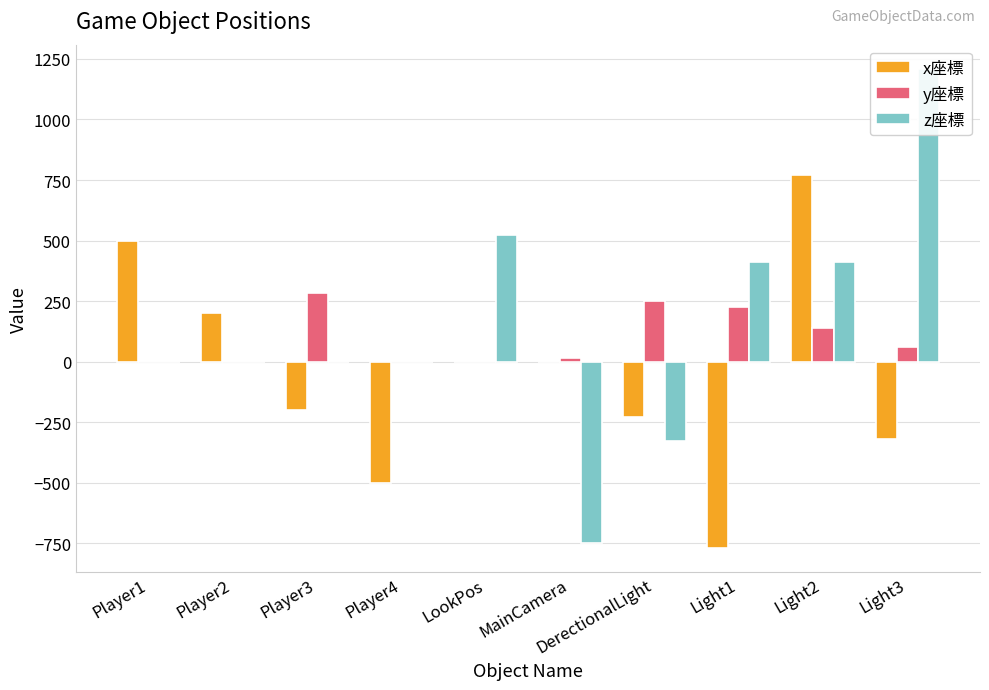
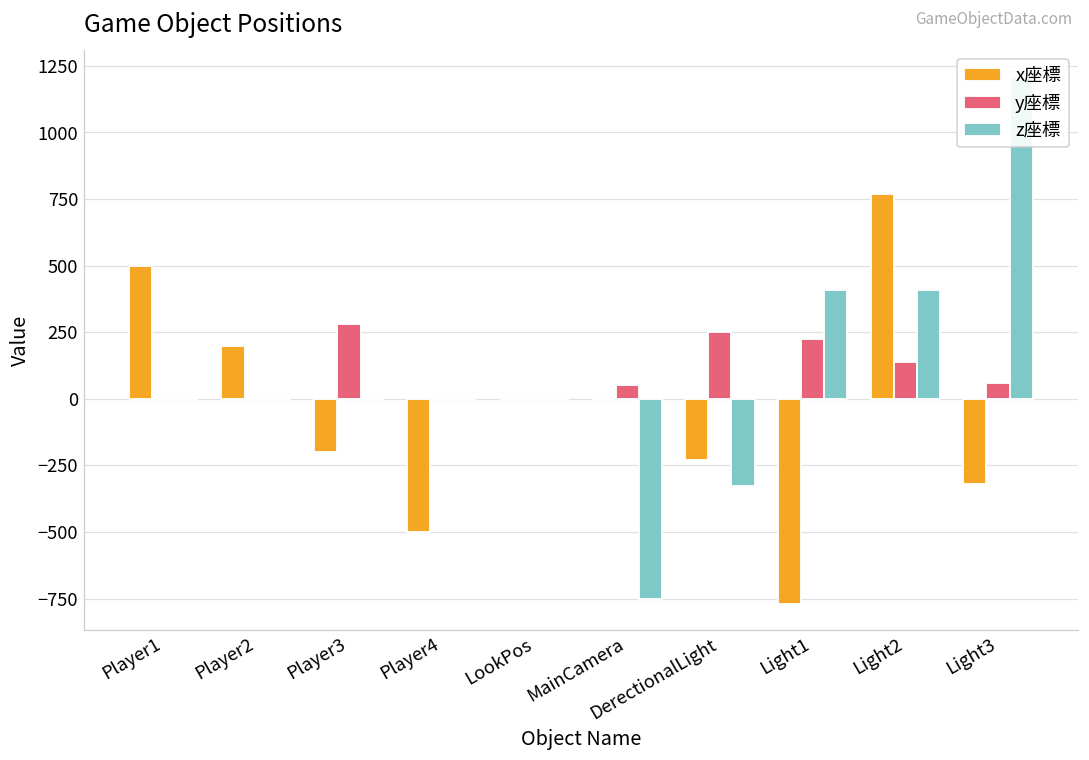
  {
    "x座標": {
      "Player1": 500,
      "Player2": 200,
      "Player3": -200,
      "Player4": -500,
      "LookPos": 0,
      "MainCamera": 0,
      "DerectionalLight": -230,
      "Light1": -770,
      "Light2": 770,
      "Light3": -320
    },
    "y座標": {
      "Player1": 0,
      "Player2": 0,
      "Player3": 280,
      "Player4": 0,
      "LookPos": 0,
-     "MainCamera": 20,
+     "MainCamera": 50,
      "DerectionalLight": 250,
      "Light1": 220,
      "Light2": 140,
      "Light3": 60
    },
    "z座標": {
      "Player1": 0,
      "Player2": 0,
      "Player3": 0,
      "Player4": 0,
-     "LookPos": 520,
+     "LookPos": 0,
      "MainCamera": -750,
      "DerectionalLight": -330,
      "Light1": 410,
      "Light2": 410
    }
  }
